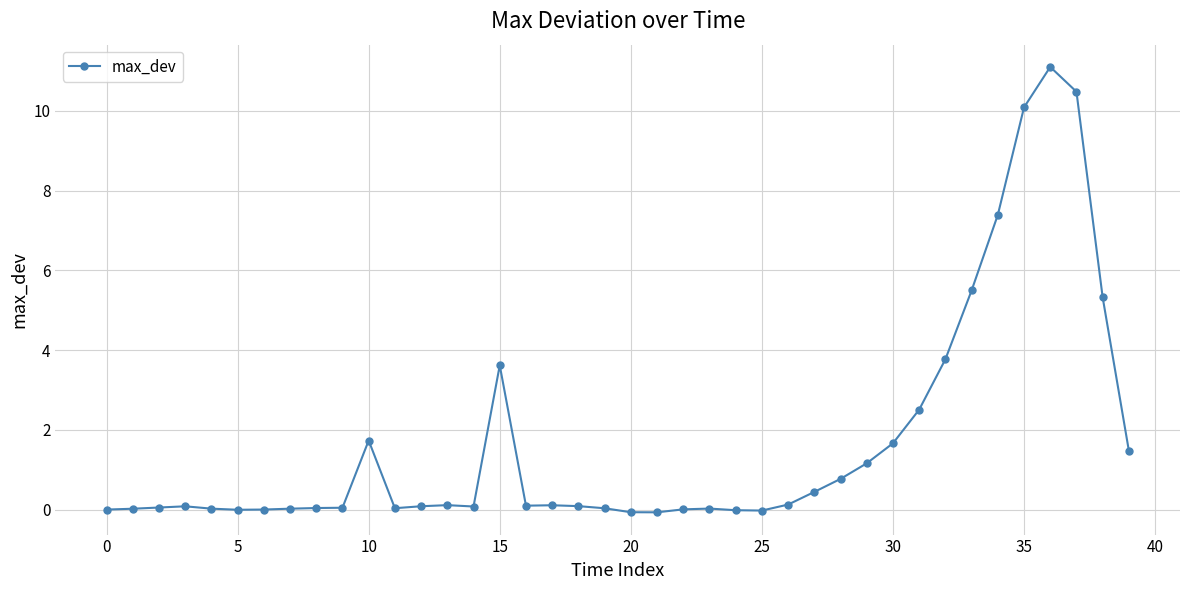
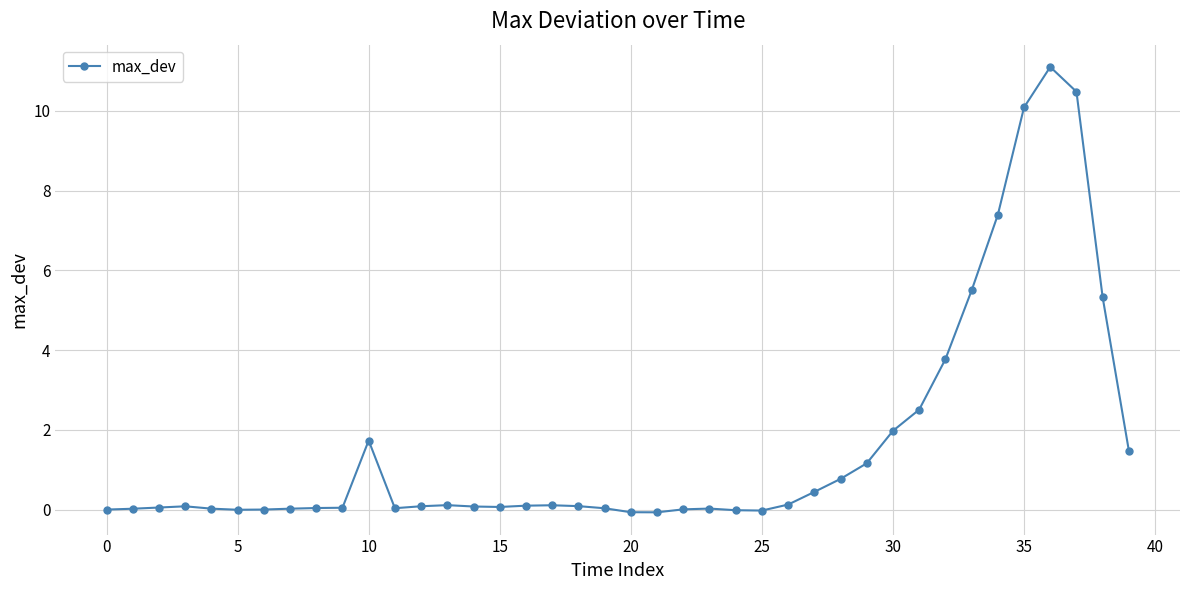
  {
    "0": 0.0,
    "5": 0.0,
    "10": 1.7,
-   "15": 3.6,
+   "15": 0.1,
    "20": -0.1,
    "25": 0.0,
-   "30": 1.7,
+   "30": 2.0,
    "35": 10.1
  }
